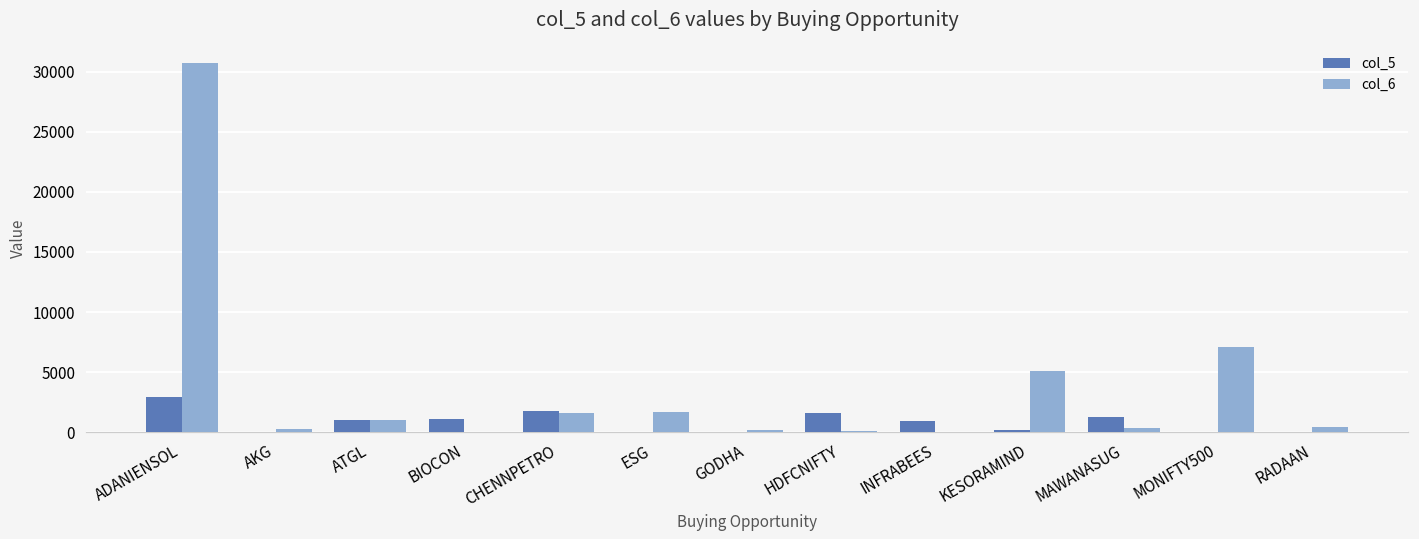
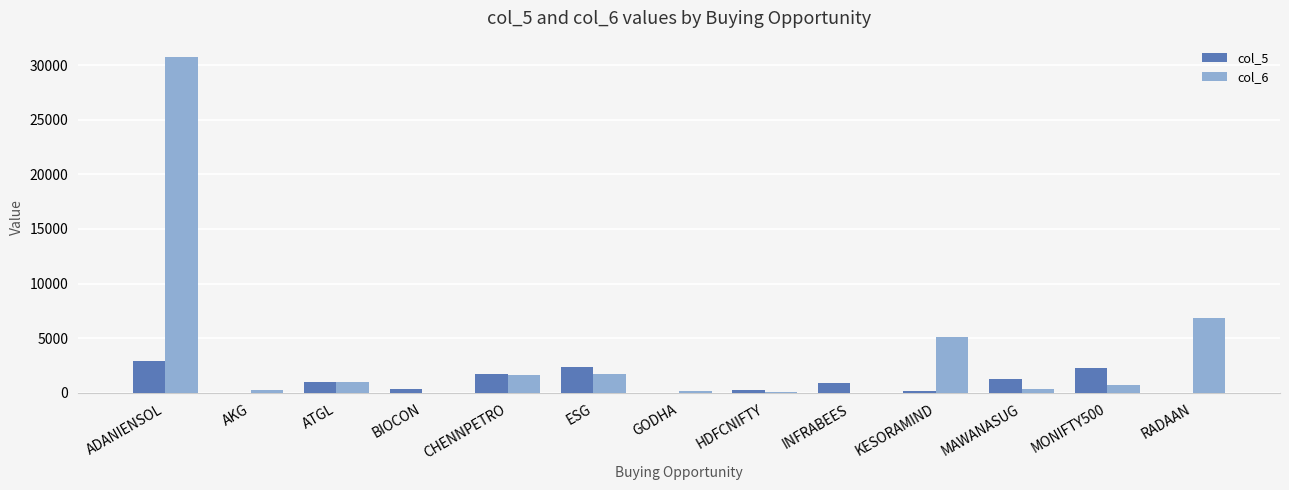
  {
    "col_5": {
      "ADANIENSOL": 2900,
      "ATGL": 1000,
-     "BIOCON": 1100,
+     "BIOCON": 300,
      "CHENNPETRO": 1700,
-     "ESG": 0,
-     "HDFCNIFTY": 1600,
+     "ESG": 2300,
+     "HDFCNIFTY": 300,
      "INFRABEES": 900,
      "MAWANASUG": 1200,
-     "MONIFTY500": 0
+     "MONIFTY500": 2300
    },
    "col_6": {
      "ADANIENSOL": 30700,
      "AKG": 300,
      "ATGL": 1000,
      "CHENNPETRO": 1600,
      "ESG": 1700,
      "KESORAMIND": 5100,
      "MAWANASUG": 400,
-     "MONIFTY500": 7100,
-     "RADAAN": 400
+     "MONIFTY500": 700,
+     "RADAAN": 6900
    }
  }
